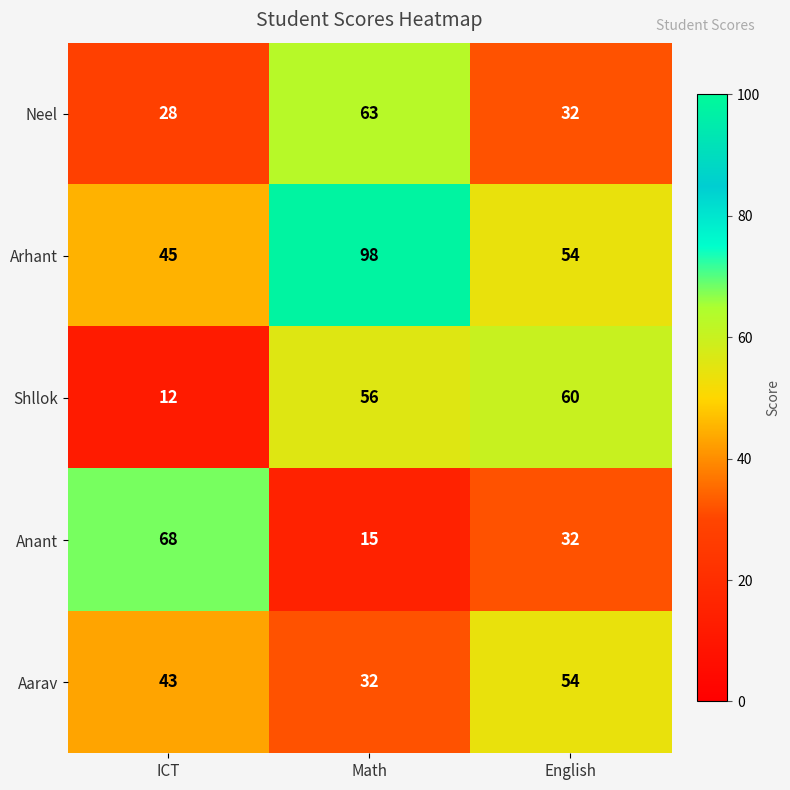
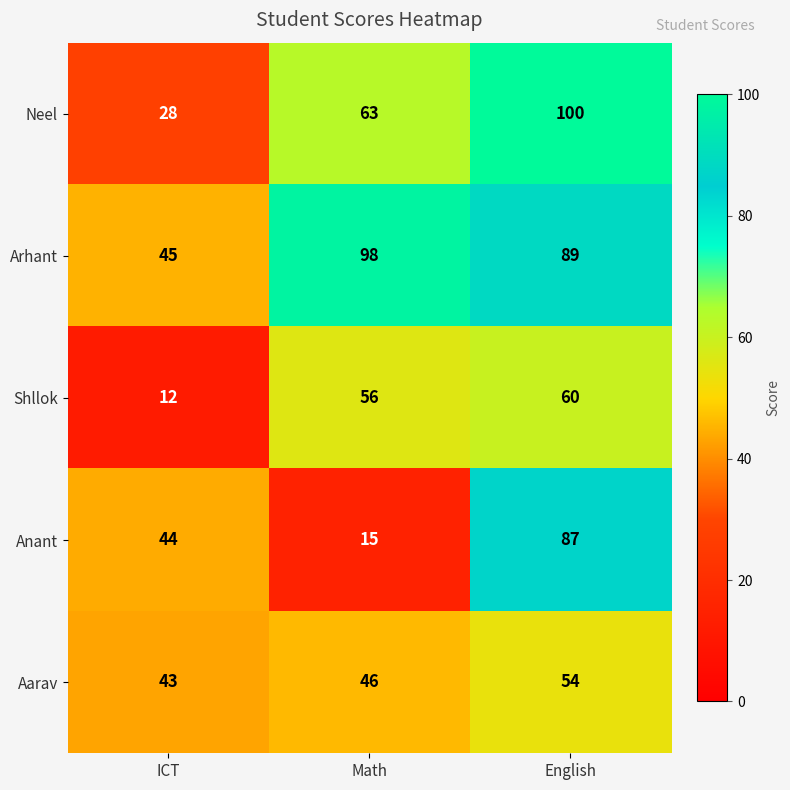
  {
    "Neel": {
      "ICT": 28,
      "Math": 63,
-     "English": 32
+     "English": 100
    },
    "Arhant": {
      "ICT": 45,
      "Math": 98,
-     "English": 54
+     "English": 89
    },
    "Shllok": {
      "ICT": 12,
      "Math": 56,
      "English": 60
    },
    "Anant": {
-     "ICT": 68,
+     "ICT": 44,
      "Math": 15,
-     "English": 32
+     "English": 87
    },
    "Aarav": {
      "ICT": 43,
-     "Math": 32,
+     "Math": 46,
      "English": 54
    }
  }
